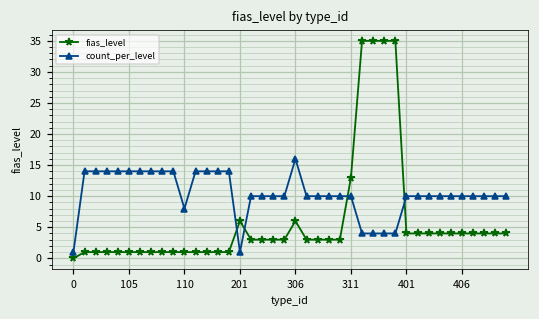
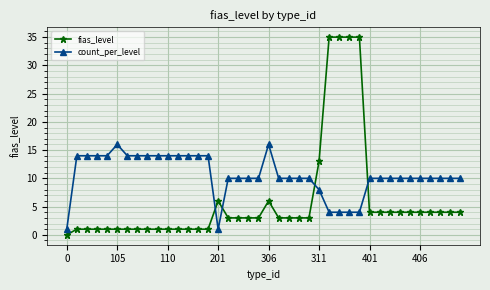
  {
    "fias_level": {
      "0": 0,
      "105": 1,
      "110": 1,
      "201": 6,
      "306": 6,
      "311": 13,
      "401": 4,
      "406": 4
    },
    "count_per_level": {
      "0": 1,
-     "105": 14,
-     "110": 8,
+     "105": 16,
+     "110": 14,
      "201": 1,
      "306": 16,
-     "311": 10,
+     "311": 8,
      "401": 10,
      "406": 10
    }
  }
